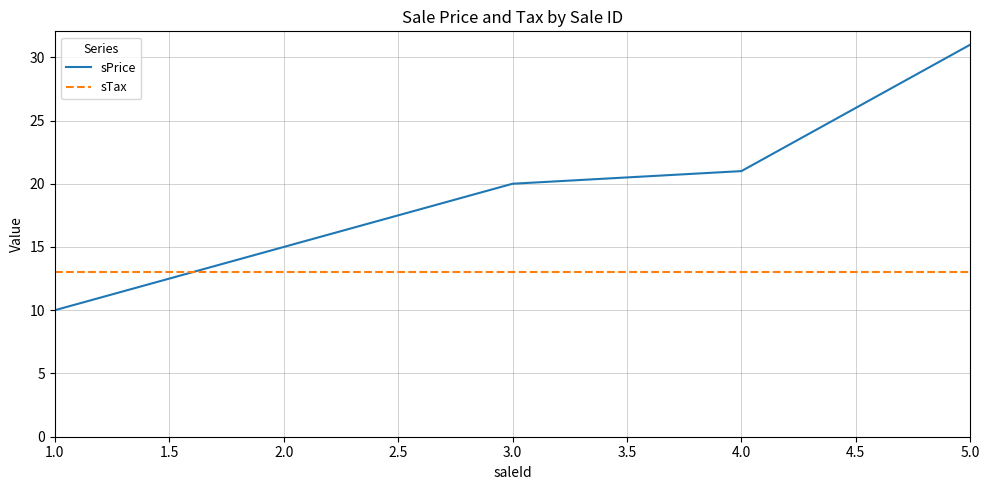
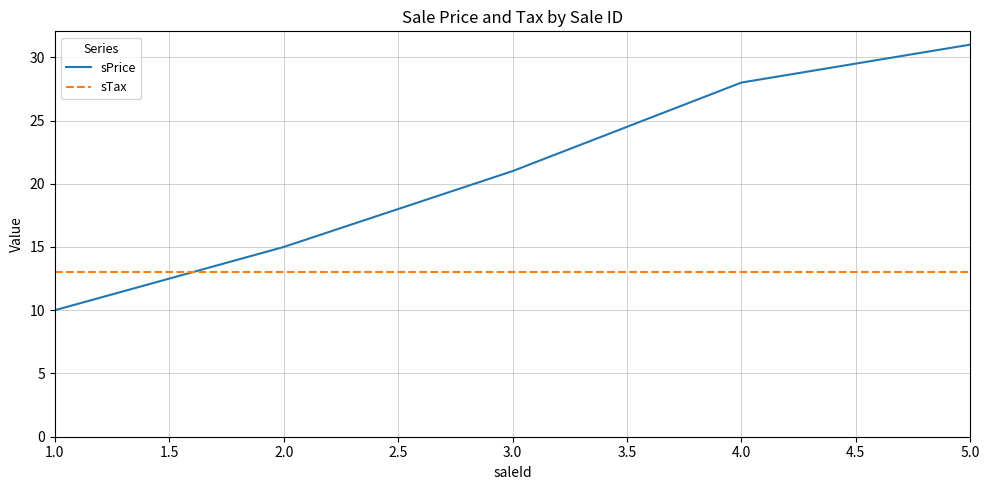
  {
    "sPrice": {
      "1.0": 10,
      "2.0": 15,
-     "3.0": 20,
-     "4.0": 21,
+     "3.0": 21,
+     "4.0": 28,
      "5.0": 31
    },
    "sTax": {
      "1.0": 13,
      "2.0": 13,
      "3.0": 13,
      "4.0": 13,
      "5.0": 13
    }
  }
